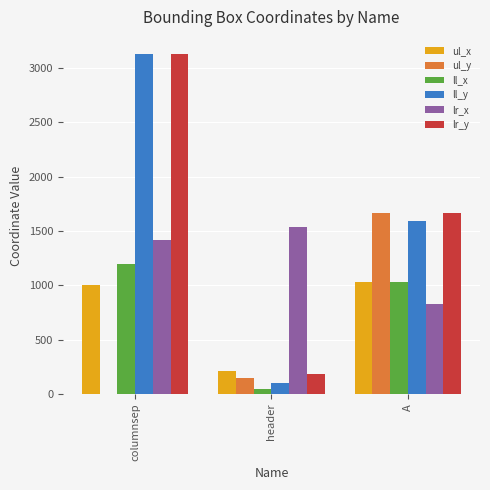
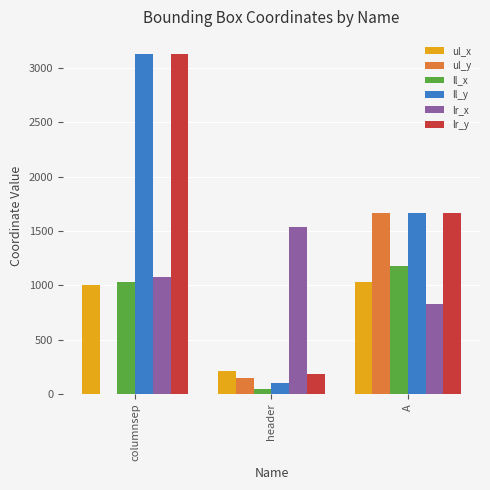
  {
    "ll_x": {
-     "columnsep": 1200,
+     "columnsep": 1030,
      "header": 50,
-     "A": 1030
+     "A": 1180
    },
    "ll_y": {
      "columnsep": 3130,
      "header": 100,
-     "A": 1590
+     "A": 1670
    },
    "lr_x": {
-     "columnsep": 1410,
+     "columnsep": 1080,
      "header": 1530,
      "A": 830
    },
    "lr_y": {
      "columnsep": 3130,
      "header": 190,
      "A": 1670
    }
  }
